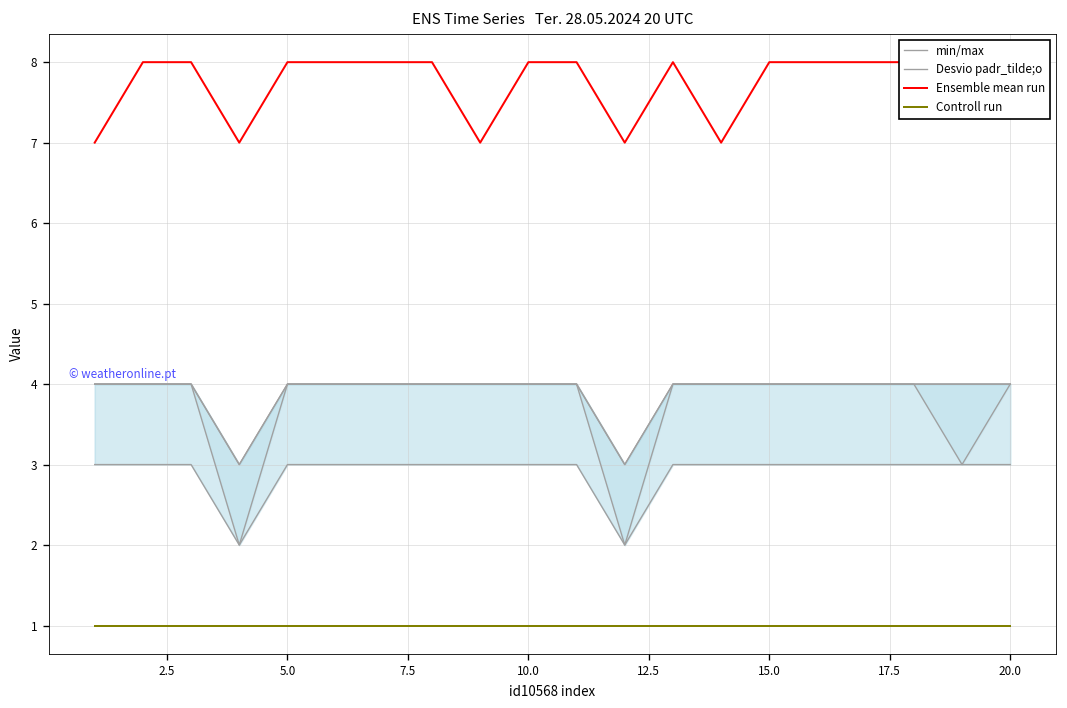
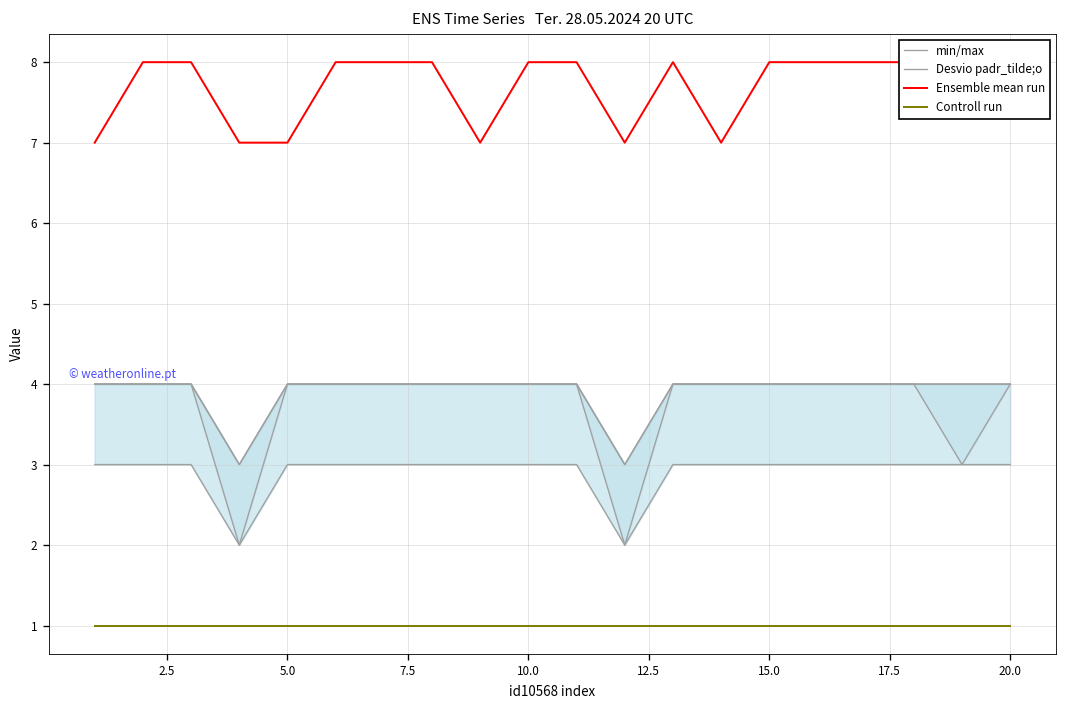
  {
    "Ensemble mean run": {
-     "5.0": 8,
+     "5.0": 7,
      "10.0": 8,
      "15.0": 8
    },
    "Controll run": {
      "5.0": 1,
      "10.0": 1,
      "15.0": 1,
      "20.0": 1
    }
  }
